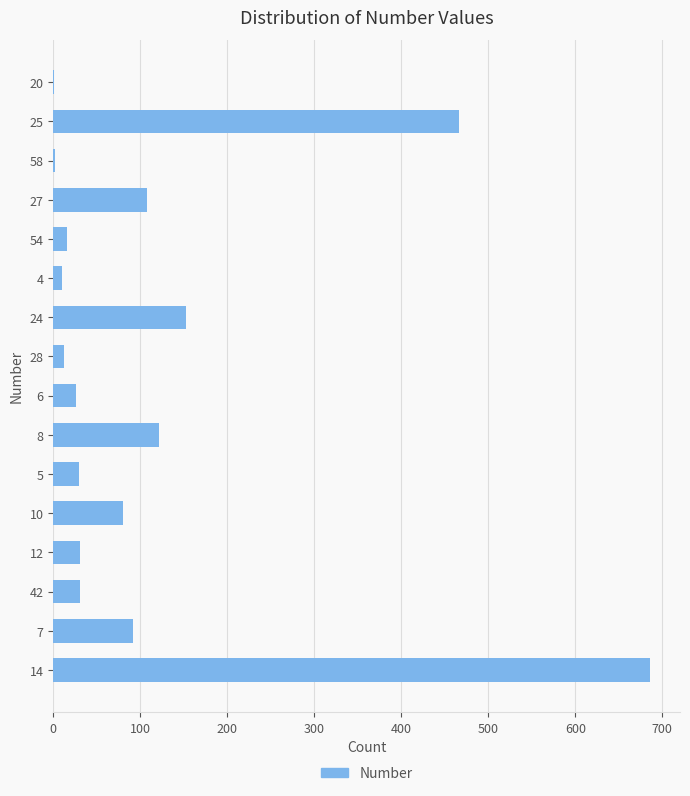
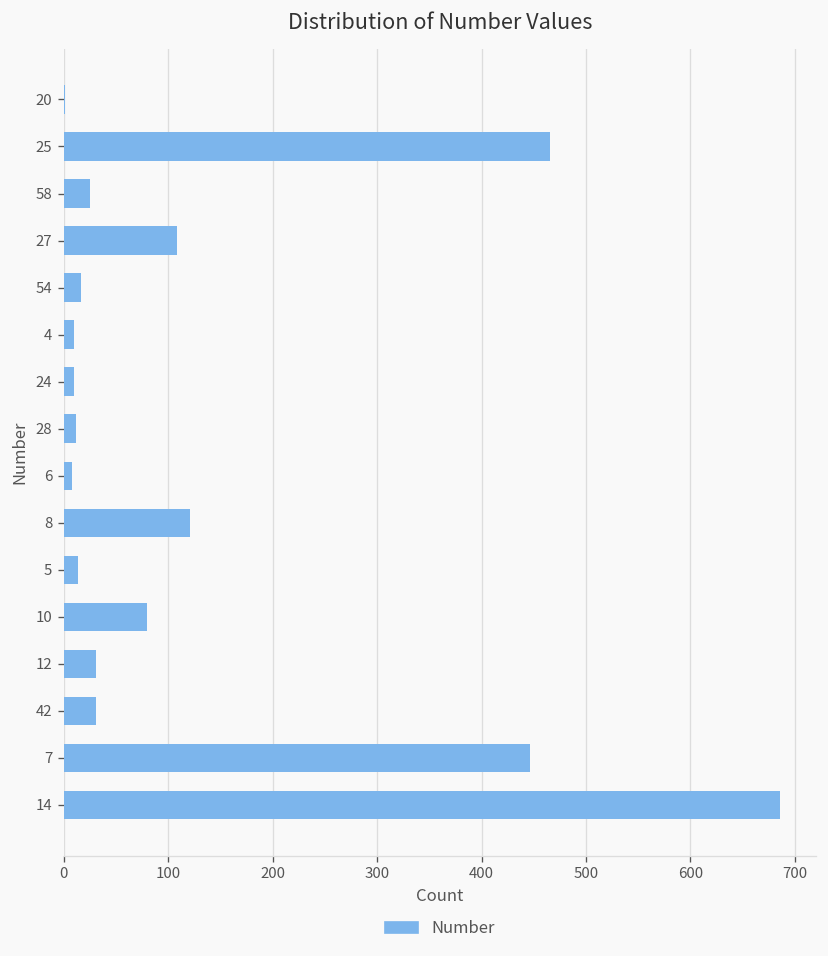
  {
    "25": 470,
-   "58": 0,
+   "58": 30,
    "27": 110,
    "54": 20,
    "4": 10,
-   "24": 150,
+   "24": 10,
    "28": 10,
-   "6": 30,
+   "6": 10,
    "8": 120,
-   "5": 30,
+   "5": 10,
    "10": 80,
    "12": 30,
    "42": 30,
-   "7": 90,
+   "7": 450,
    "14": 690
  }
